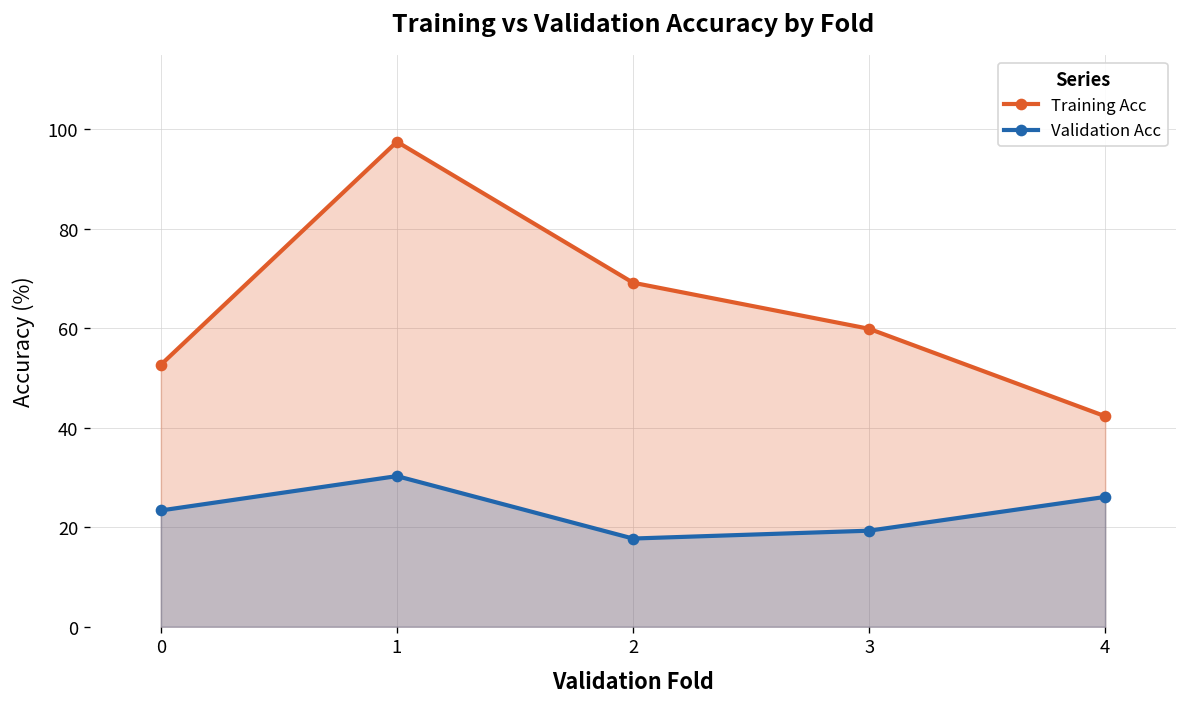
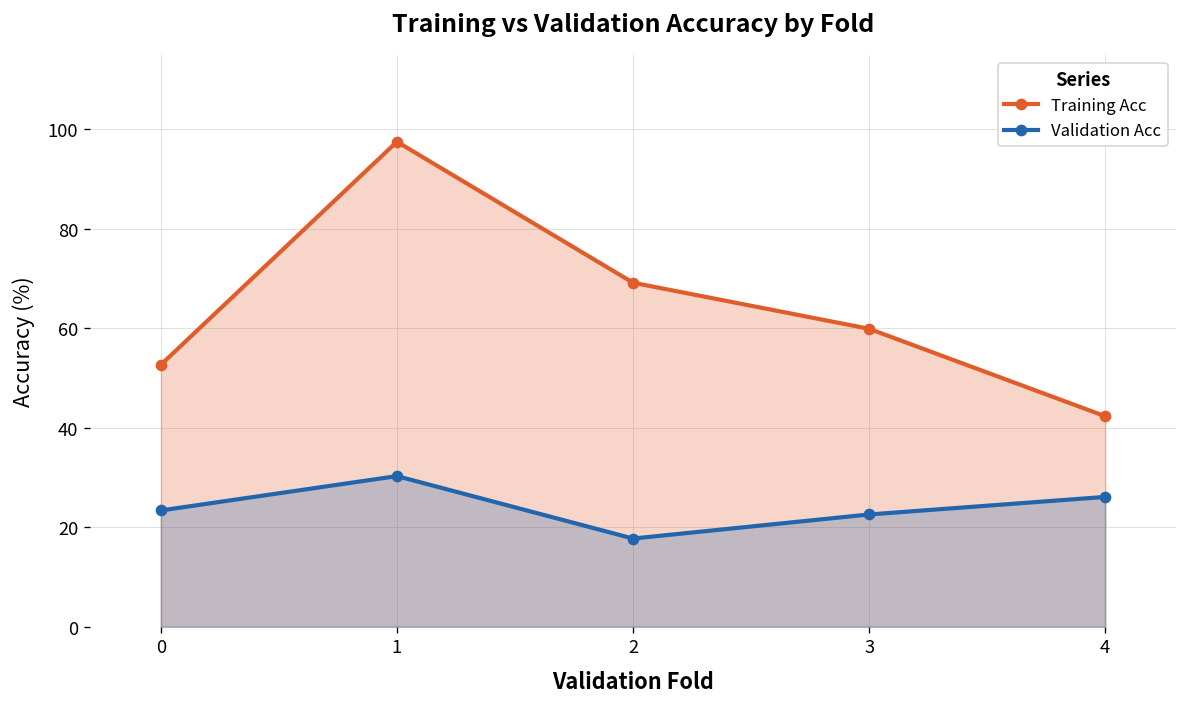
  {
    "Training Acc": {
      "0": 53,
      "1": 98,
      "2": 69,
      "3": 60,
      "4": 42
    },
    "Validation Acc": {
      "0": 23,
      "1": 30,
      "2": 18,
-     "3": 19,
+     "3": 23,
      "4": 26
    }
  }
